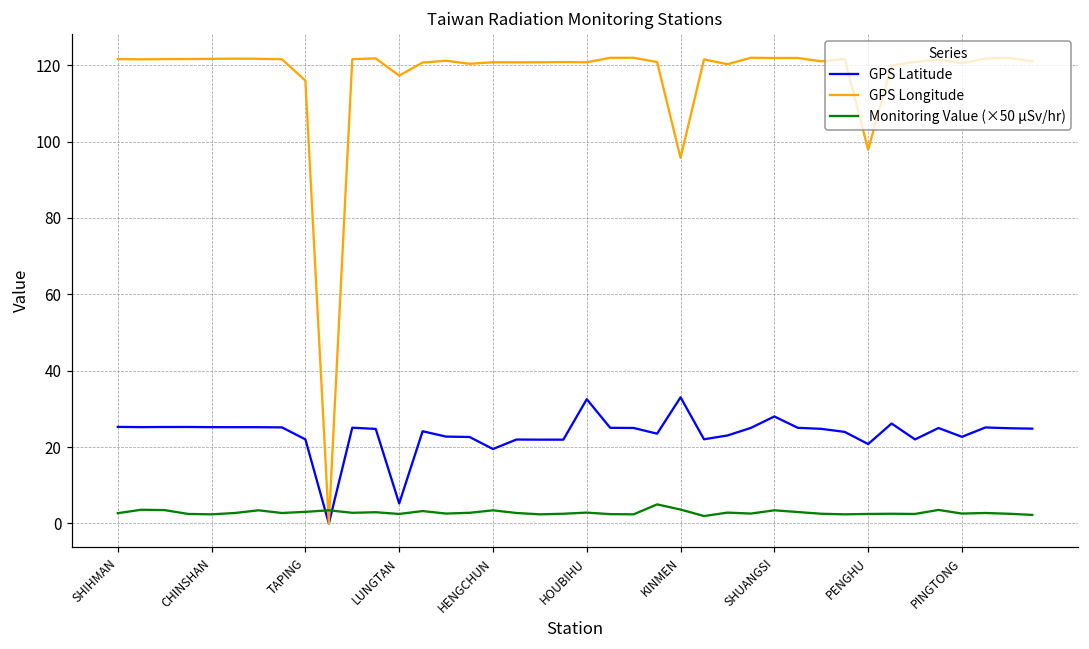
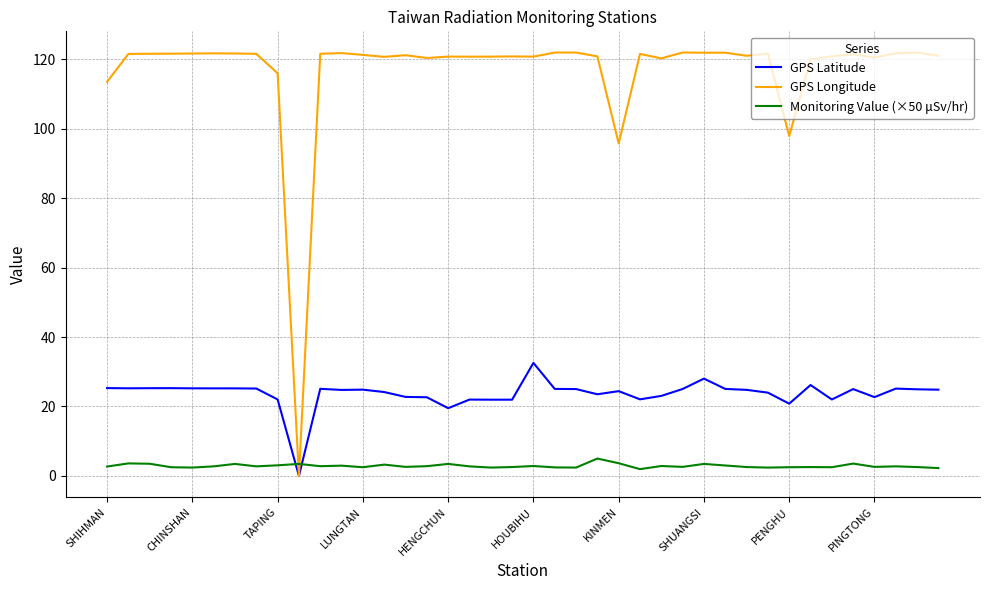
  {
    "GPS Latitude": {
      "SHIHMAN": 25,
      "CHINSHAN": 25,
      "TAPING": 22,
-     "LUNGTAN": 5,
+     "LUNGTAN": 25,
      "HENGCHUN": 20,
      "HOUBIHU": 33,
-     "KINMEN": 33,
+     "KINMEN": 24,
      "SHUANGSI": 28,
      "PENGHU": 21,
      "PINGTONG": 23
    },
    "GPS Longitude": {
-     "SHIHMAN": 122,
+     "SHIHMAN": 113,
      "CHINSHAN": 122,
      "TAPING": 116,
-     "LUNGTAN": 117,
+     "LUNGTAN": 121,
      "HENGCHUN": 121,
      "HOUBIHU": 121,
      "KINMEN": 96,
      "SHUANGSI": 122,
      "PENGHU": 98
    },
    "Monitoring Value (×50 μSv/hr)": {
      "SHIHMAN": 3,
      "CHINSHAN": 2,
      "TAPING": 3,
      "LUNGTAN": 3,
      "HENGCHUN": 3,
      "HOUBIHU": 3,
      "KINMEN": 4,
      "SHUANGSI": 3,
      "PENGHU": 3,
      "PINGTONG": 3
    }
  }
